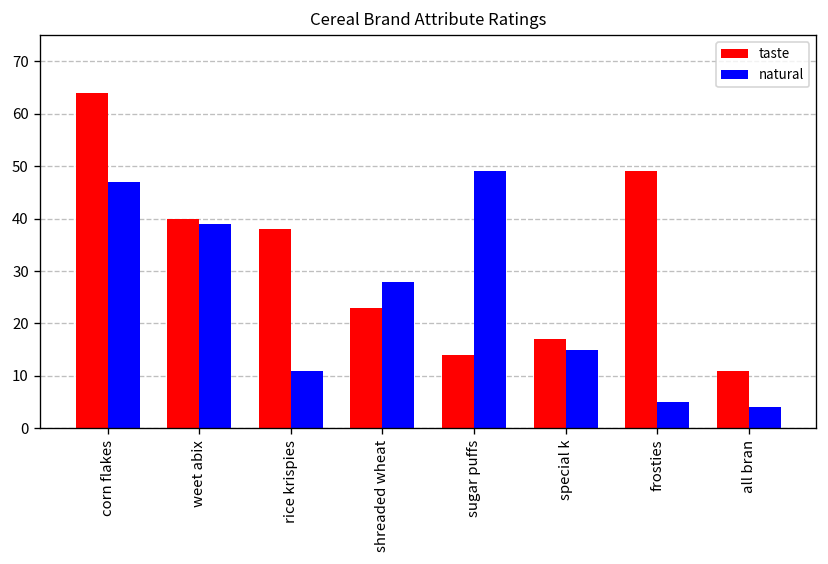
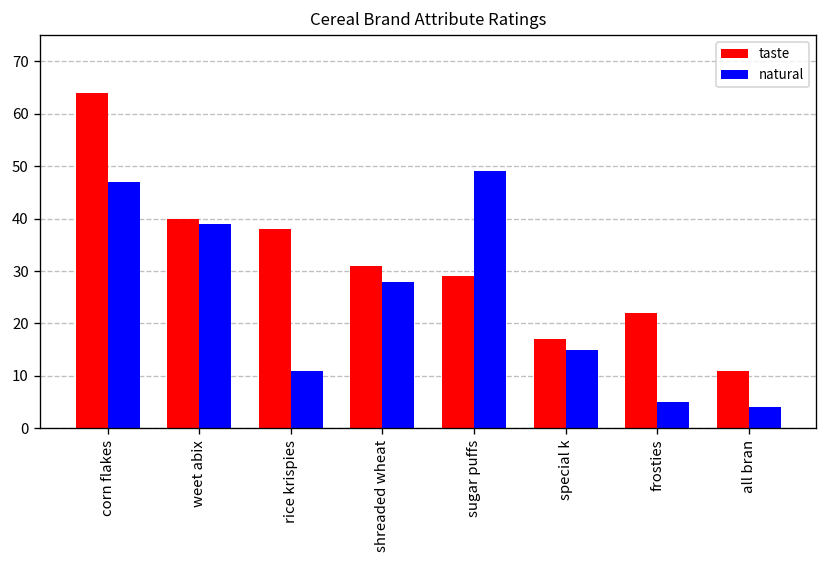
  {
    "taste": {
      "corn flakes": 64,
      "weet abix": 40,
      "rice krispies": 38,
-     "shreaded wheat": 23,
-     "sugar puffs": 14,
+     "shreaded wheat": 31,
+     "sugar puffs": 29,
      "special k": 17,
-     "frosties": 49,
+     "frosties": 22,
      "all bran": 11
    },
    "natural": {
      "corn flakes": 47,
      "weet abix": 39,
      "rice krispies": 11,
      "shreaded wheat": 28,
      "sugar puffs": 49,
      "special k": 15,
      "frosties": 5,
      "all bran": 4
    }
  }
